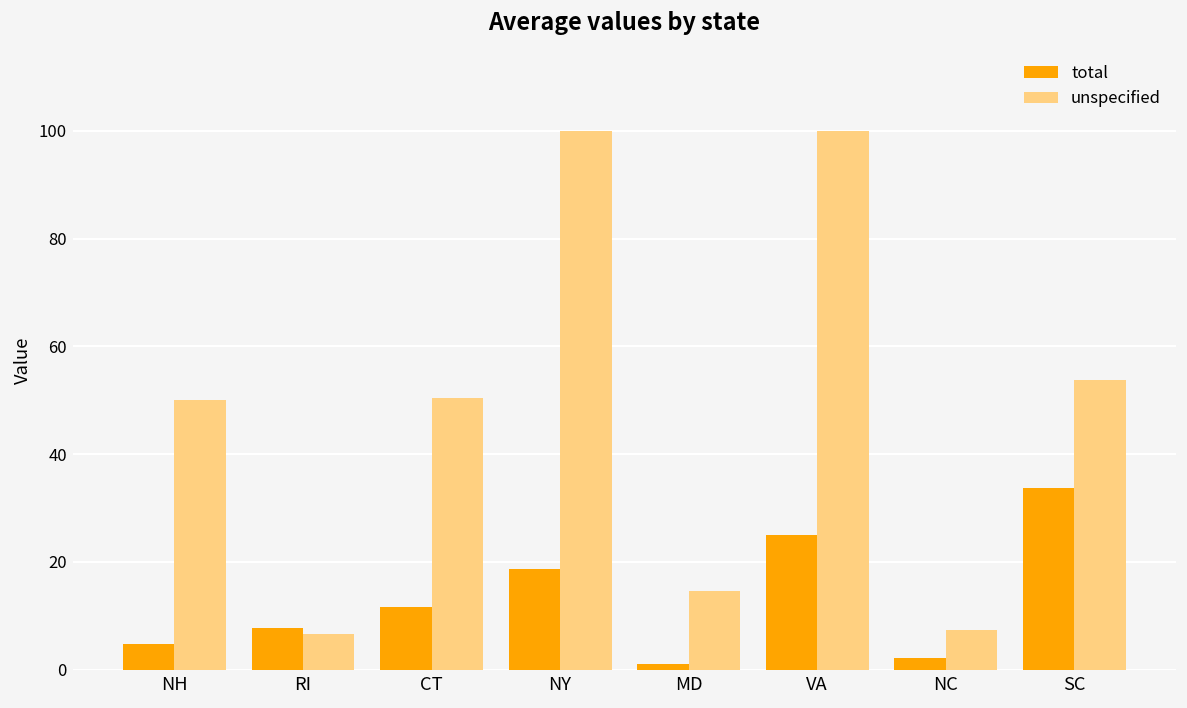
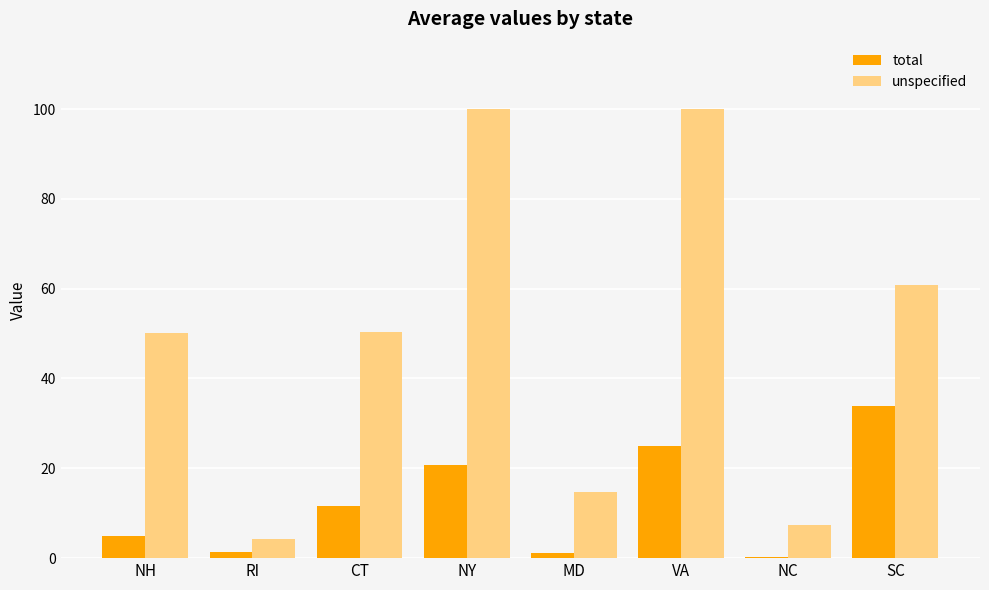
  {
    "total": {
      "NH": 5,
-     "RI": 8,
+     "RI": 1,
      "CT": 12,
-     "NY": 19,
+     "NY": 21,
      "MD": 1,
      "VA": 25,
-     "NC": 2,
+     "NC": 0,
      "SC": 34
    },
    "unspecified": {
      "NH": 50,
-     "RI": 7,
+     "RI": 4,
      "CT": 50,
      "NY": 100,
      "MD": 15,
      "VA": 100,
      "NC": 7,
-     "SC": 54
+     "SC": 61
    }
  }
